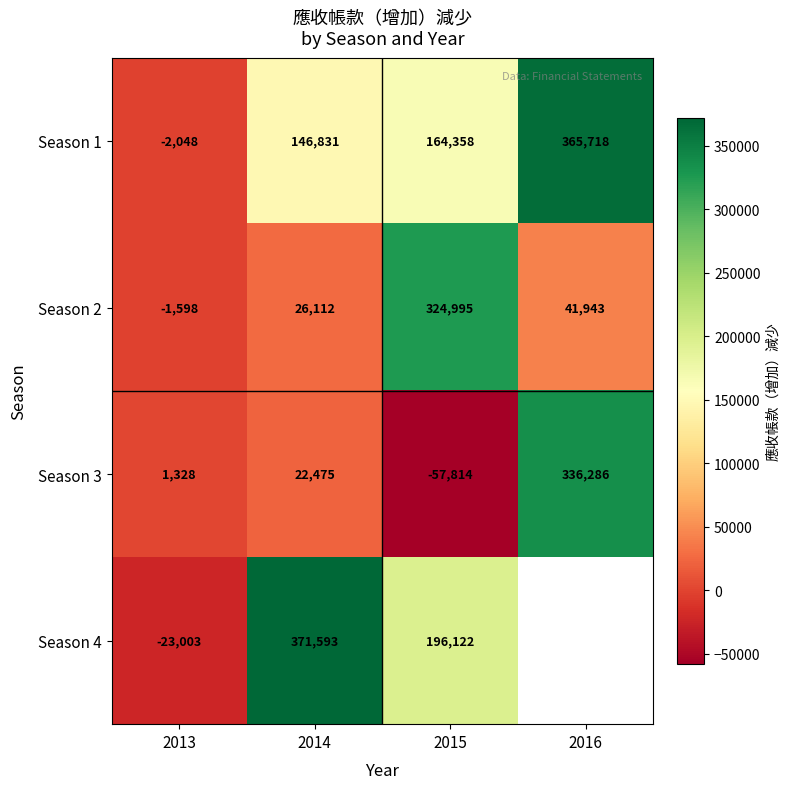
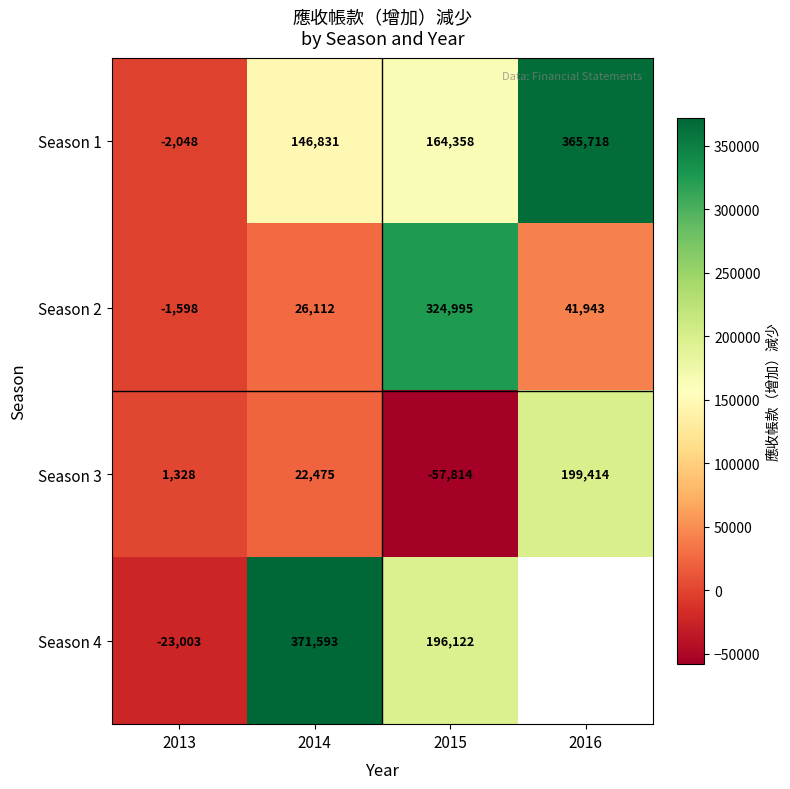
  {
    "Season 1": {
      "2013": "-2,048",
      "2014": "146,831",
      "2015": "164,358"
    },
    "Season 2": {
      "2013": "-1,598",
      "2014": "26,112",
      "2015": "324,995",
      "2016": "41,943"
    },
    "Season 3": {
      "2013": "1,328",
      "2014": "22,475",
      "2015": "-57,814",
-     "2016": "336,286"
+     "2016": "199,414"
    },
    "Season 4": {
      "2013": "-23,003",
      "2014": "371,593",
      "2015": "196,122"
    }
  }
